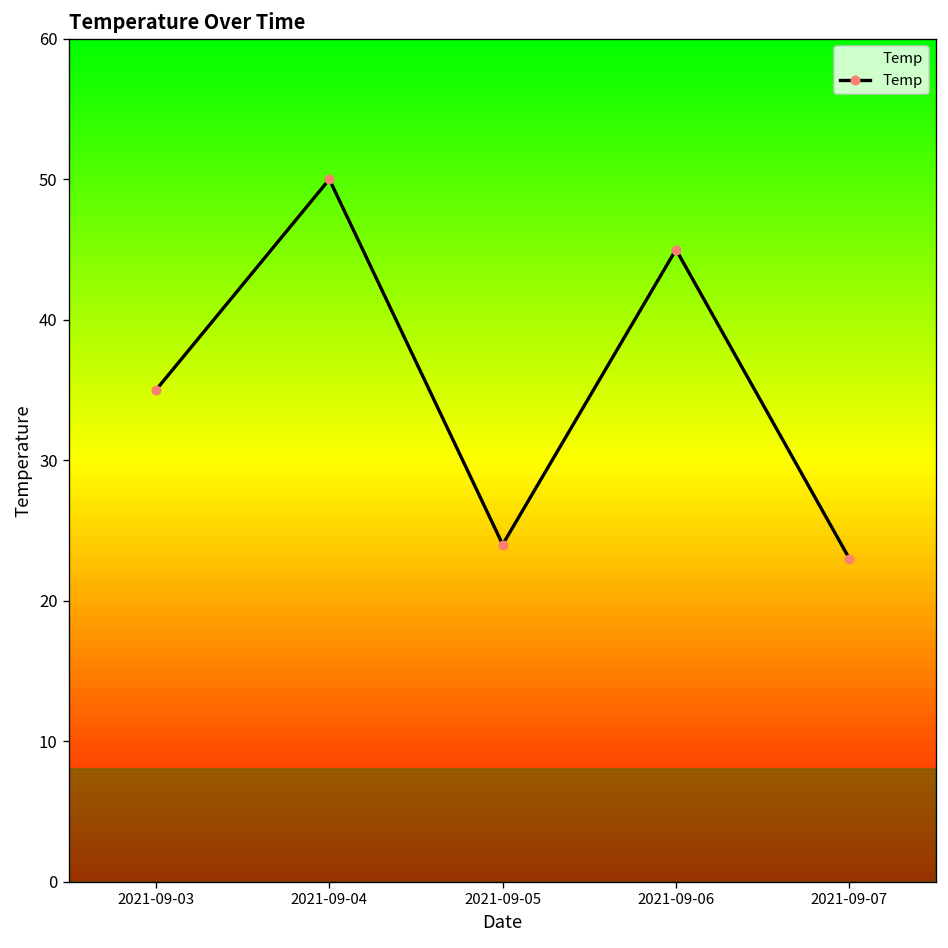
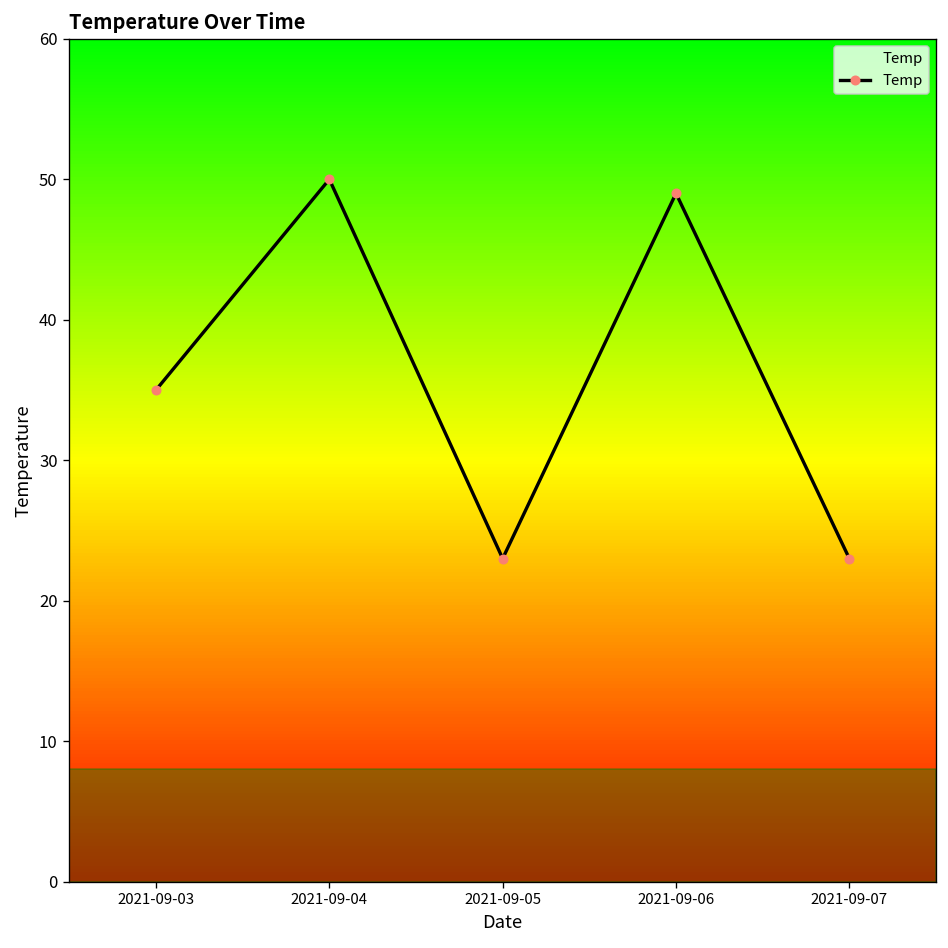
  {
    "2021-09-03": 35,
    "2021-09-04": 50,
-   "2021-09-05": 24,
-   "2021-09-06": 45,
+   "2021-09-05": 23,
+   "2021-09-06": 49,
    "2021-09-07": 23
  }
